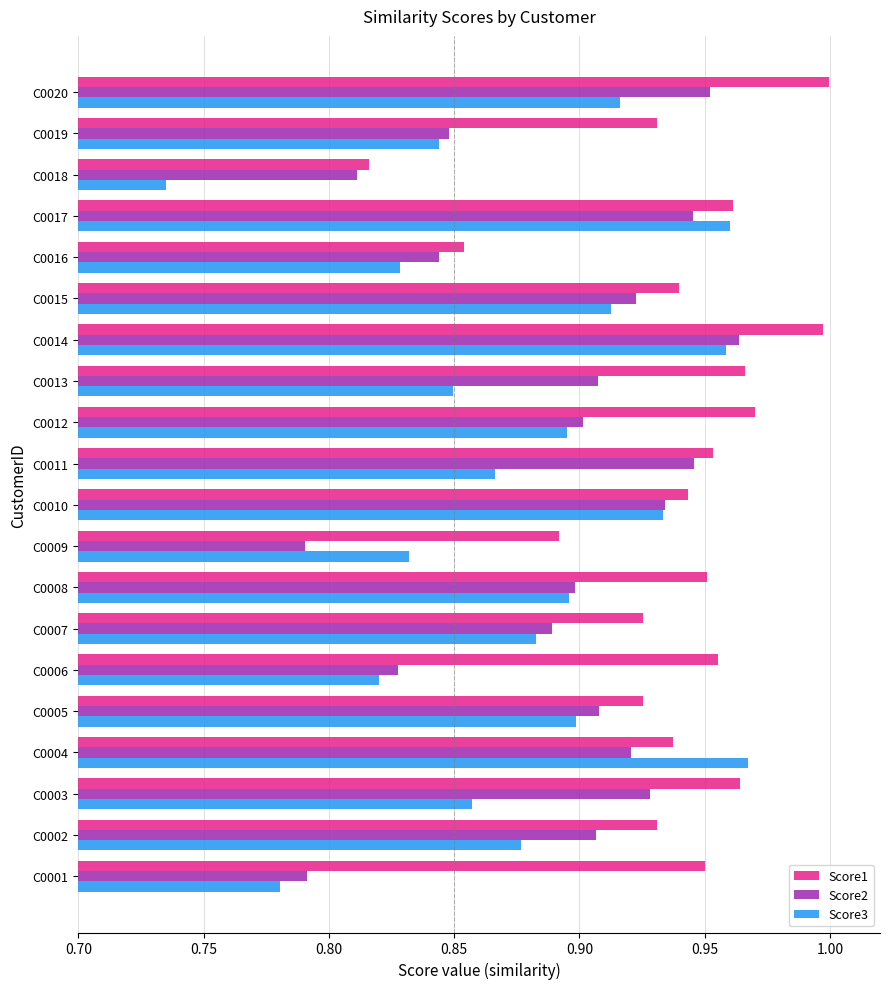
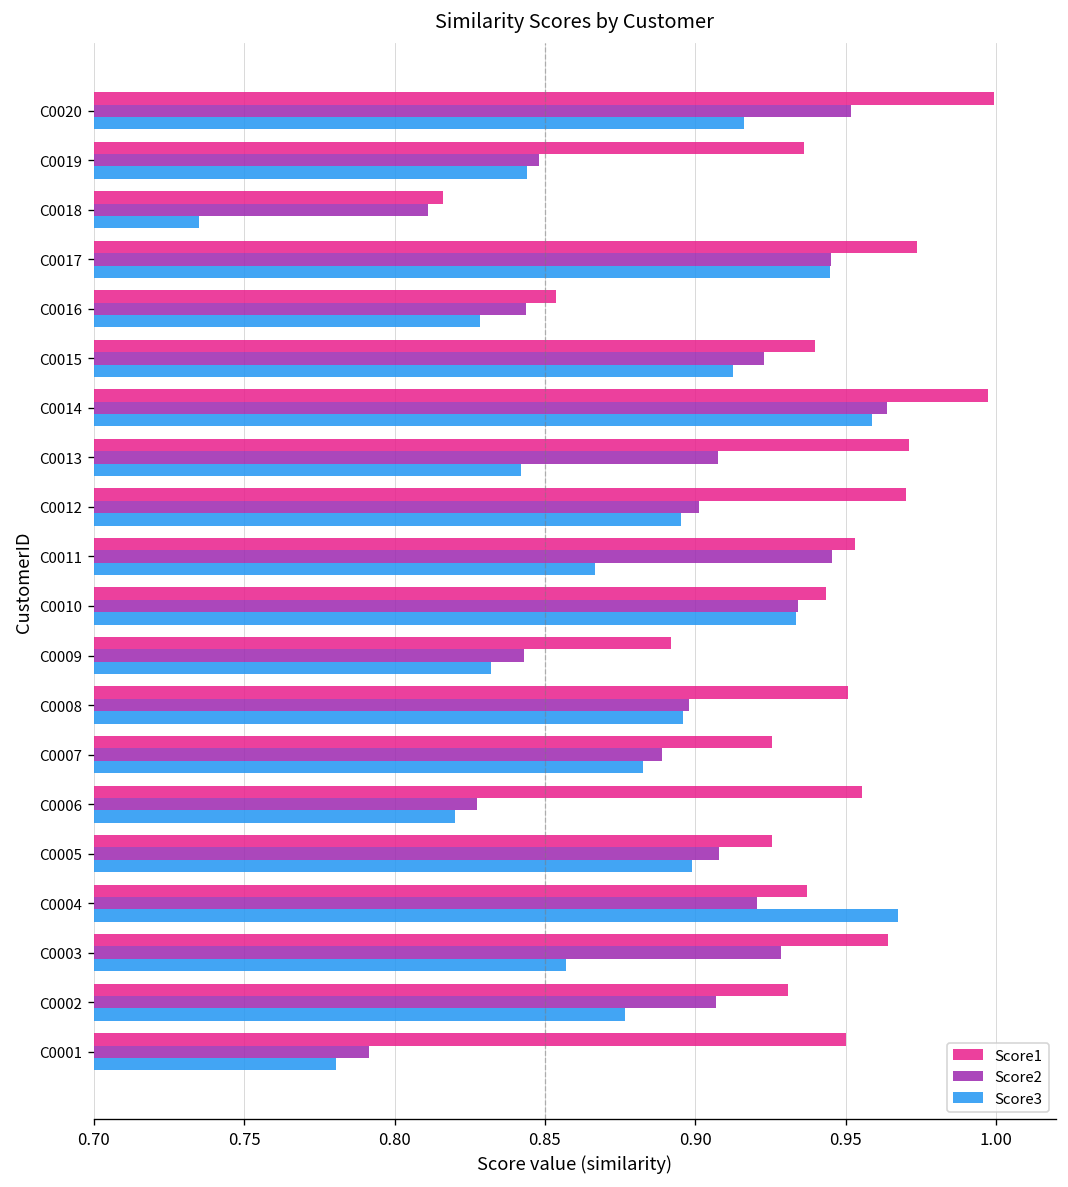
  {
    "Score1": {
      "C0020": 1.000,
-     "C0019": 0.931,
+     "C0019": 0.936,
      "C0018": 0.816,
-     "C0017": 0.961,
+     "C0017": 0.974,
      "C0016": 0.854,
      "C0015": 0.940,
      "C0014": 0.997,
-     "C0013": 0.966,
+     "C0013": 0.971,
      "C0012": 0.970,
      "C0011": 0.953,
      "C0010": 0.943,
      "C0009": 0.892,
      "C0008": 0.951,
      "C0007": 0.925,
      "C0006": 0.956,
      "C0005": 0.925,
      "C0004": 0.937,
      "C0003": 0.964,
      "C0002": 0.931,
      "C0001": 0.950
    },
    "Score2": {
      "C0020": 0.952,
      "C0019": 0.848,
      "C0018": 0.811,
      "C0017": 0.945,
      "C0016": 0.844,
      "C0015": 0.923,
      "C0014": 0.964,
      "C0013": 0.908,
      "C0012": 0.901,
      "C0011": 0.946,
      "C0010": 0.934,
-     "C0009": 0.791,
+     "C0009": 0.843,
      "C0008": 0.898,
      "C0007": 0.889,
      "C0006": 0.828,
      "C0005": 0.908,
      "C0004": 0.921,
      "C0003": 0.928,
      "C0002": 0.907,
      "C0001": 0.791
    },
    "Score3": {
      "C0020": 0.916,
      "C0019": 0.844,
      "C0018": 0.735,
-     "C0017": 0.960,
+     "C0017": 0.945,
      "C0016": 0.828,
      "C0015": 0.913,
      "C0014": 0.959,
-     "C0013": 0.849,
+     "C0013": 0.842,
      "C0012": 0.895,
      "C0011": 0.866,
      "C0010": 0.933,
      "C0009": 0.832,
      "C0008": 0.896,
      "C0007": 0.883,
      "C0006": 0.820,
      "C0005": 0.899,
      "C0004": 0.967,
      "C0003": 0.857,
      "C0002": 0.877,
      "C0001": 0.781
    }
  }
